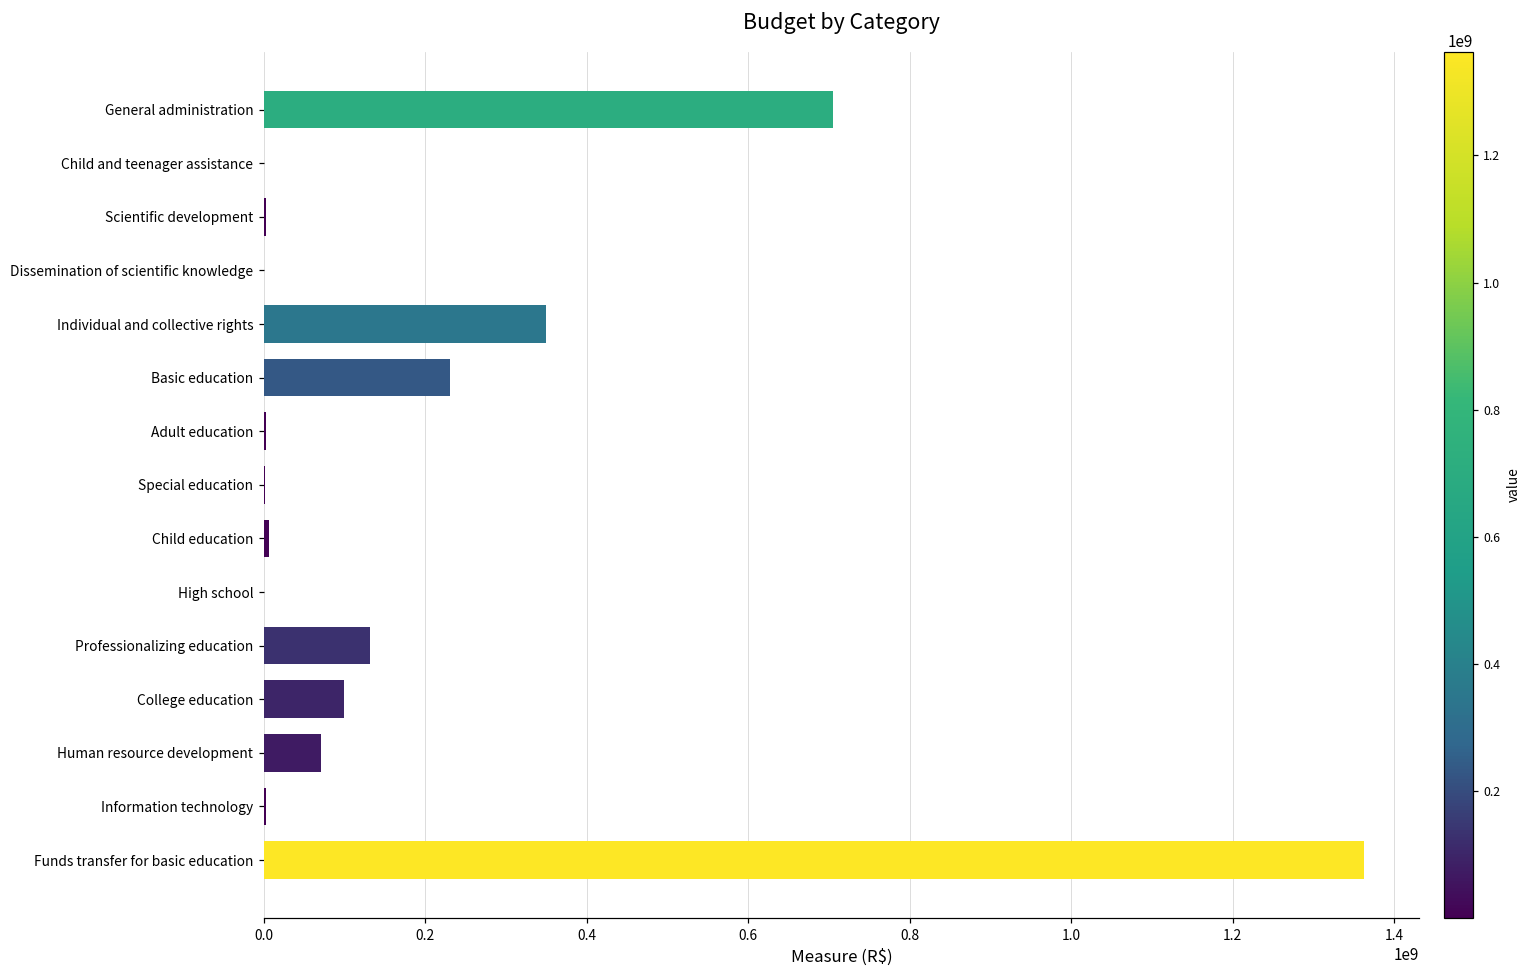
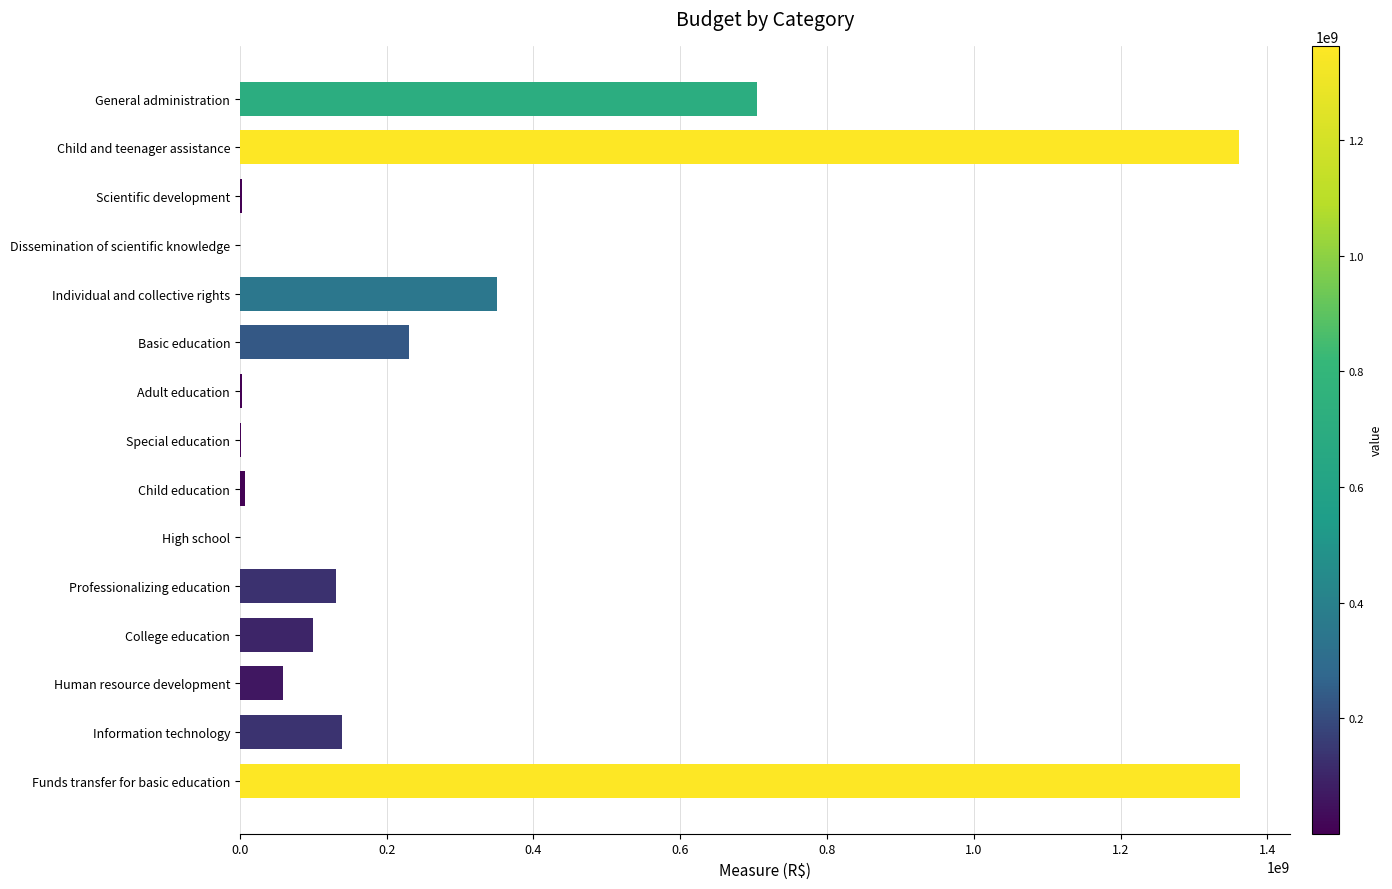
  {
    "General administration": 700000000,
-   "Child and teenager assistance": 0,
+   "Child and teenager assistance": 1360000000,
    "Individual and collective rights": 350000000,
    "Basic education": 230000000,
    "Child education": 10000000,
    "Professionalizing education": 130000000,
    "College education": 100000000,
-   "Human resource development": 70000000,
-   "Information technology": 0,
+   "Human resource development": 60000000,
+   "Information technology": 140000000,
    "Funds transfer for basic education": 1360000000
  }
